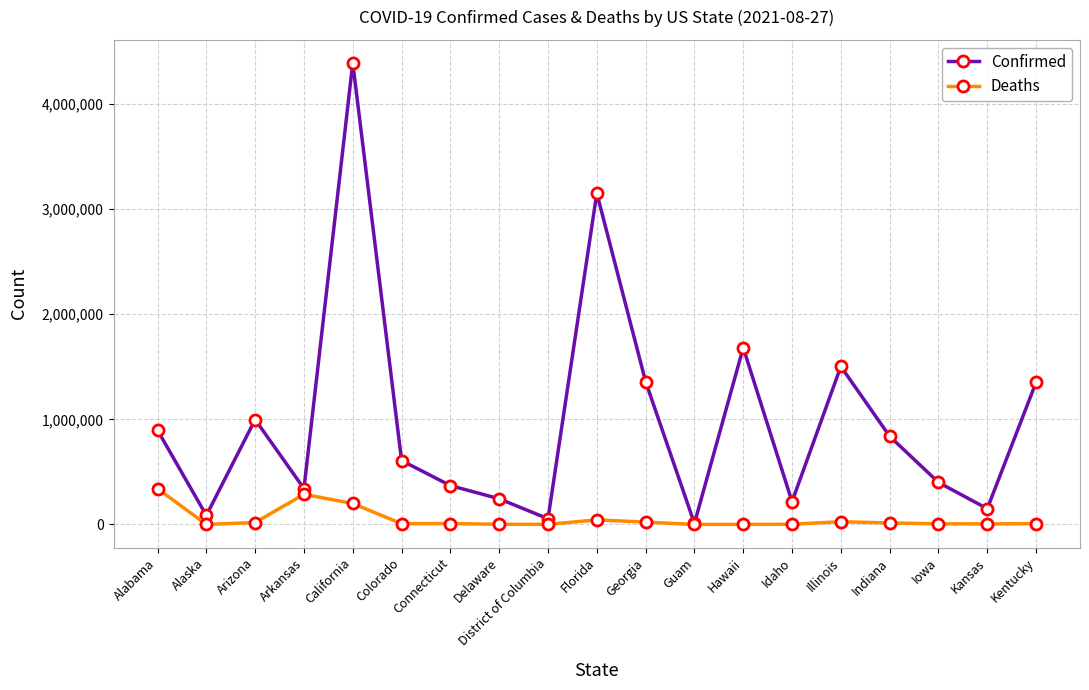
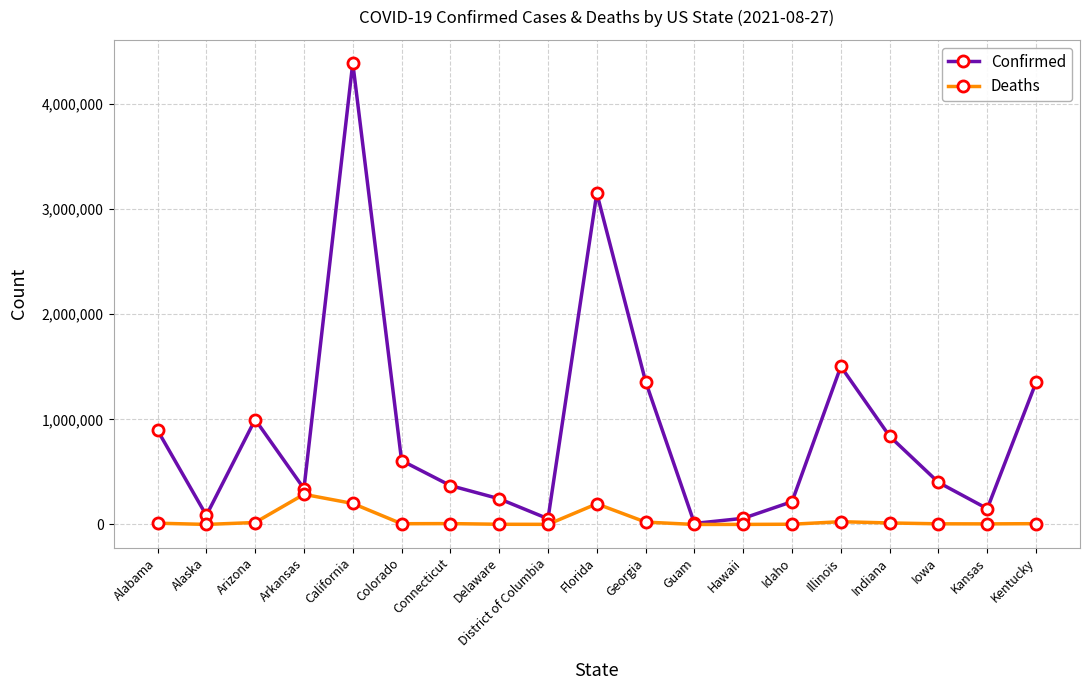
  {
    "Confirmed": {
      "Alabama": "900,000",
      "Alaska": "90,000",
      "Arizona": "1,000,000",
      "Arkansas": "340,000",
      "California": "4,390,000",
      "Colorado": "610,000",
      "Connecticut": "370,000",
      "Delaware": "240,000",
      "District of Columbia": "50,000",
      "Florida": "3,150,000",
      "Georgia": "1,360,000",
-     "Hawaii": "1,680,000",
+     "Hawaii": "60,000",
      "Idaho": "220,000",
      "Illinois": "1,500,000",
      "Indiana": "840,000",
      "Iowa": "400,000",
      "Kansas": "150,000",
      "Kentucky": "1,350,000"
    },
    "Deaths": {
-     "Alabama": "340,000",
+     "Alabama": "10,000",
      "Alaska": "0",
      "Arizona": "20,000",
      "Arkansas": "290,000",
      "California": "200,000",
      "Colorado": "10,000",
      "Connecticut": "10,000",
      "Delaware": "0",
      "District of Columbia": "0",
-     "Florida": "40,000",
+     "Florida": "200,000",
      "Georgia": "20,000",
      "Hawaii": "0",
      "Idaho": "0",
      "Illinois": "30,000",
      "Indiana": "10,000",
      "Iowa": "10,000",
      "Kansas": "10,000",
      "Kentucky": "10,000"
    }
  }
